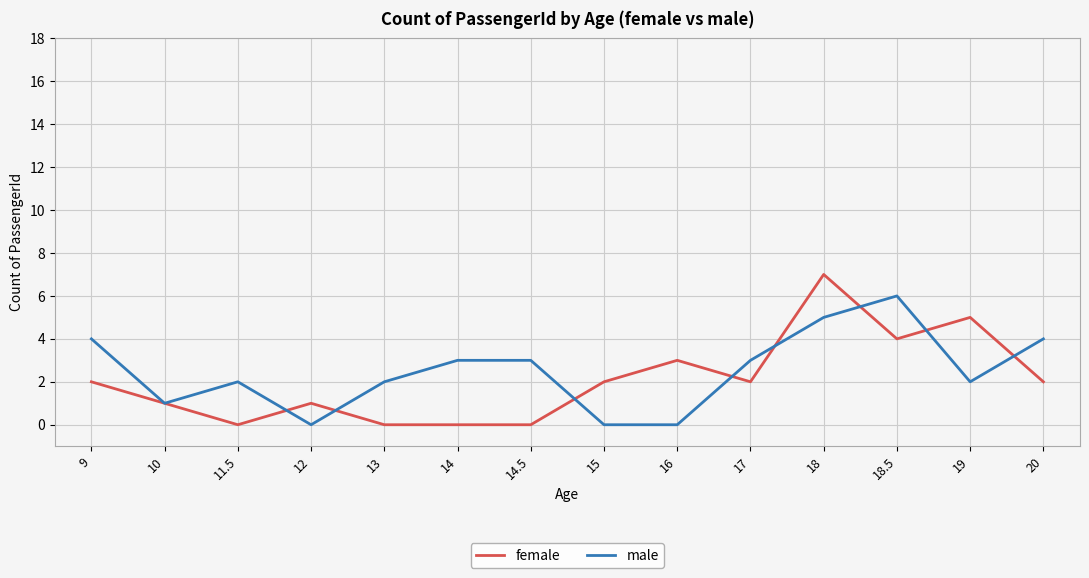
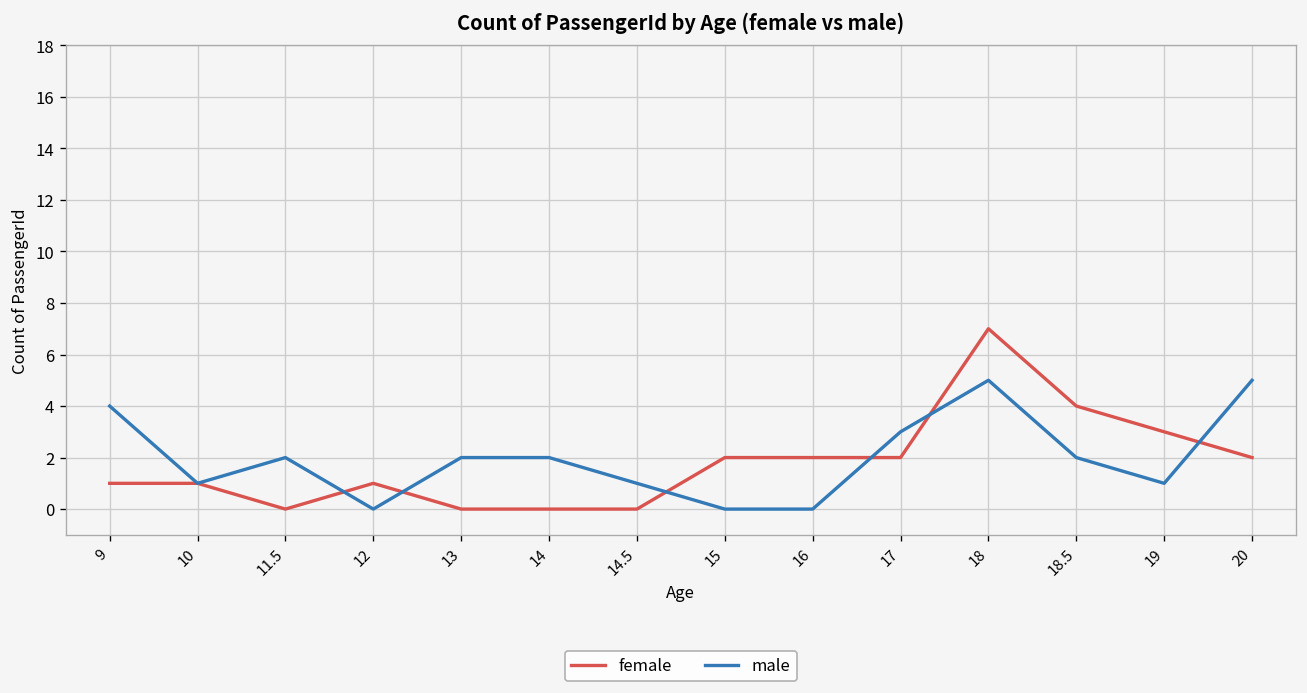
  {
    "female": {
-     "9": 2,
+     "9": 1,
      "11.5": 0,
      "12": 1,
      "13": 0,
      "14": 0,
      "14.5": 0,
      "15": 2,
-     "16": 3,
+     "16": 2,
      "17": 2,
      "18": 7,
      "18.5": 4,
-     "19": 5,
+     "19": 3,
      "20": 2
    },
    "male": {
      "9": 4,
      "11.5": 2,
      "12": 0,
      "13": 2,
-     "14": 3,
-     "14.5": 3,
+     "14": 2,
+     "14.5": 1,
      "15": 0,
      "16": 0,
      "17": 3,
      "18": 5,
-     "18.5": 6,
-     "19": 2,
-     "20": 4
+     "18.5": 2,
+     "19": 1,
+     "20": 5
    }
  }
